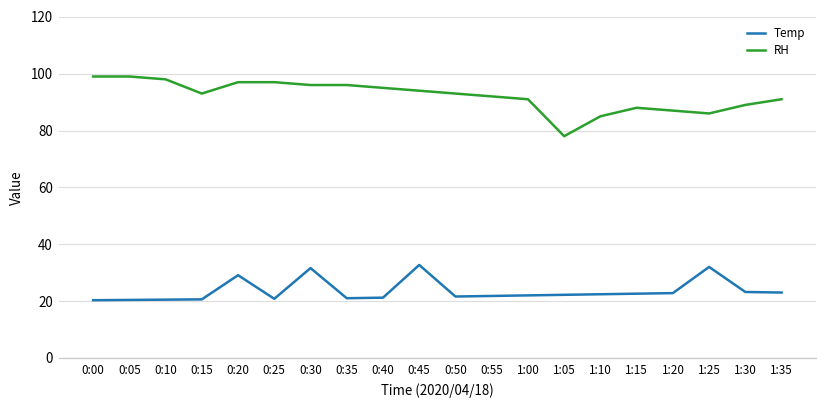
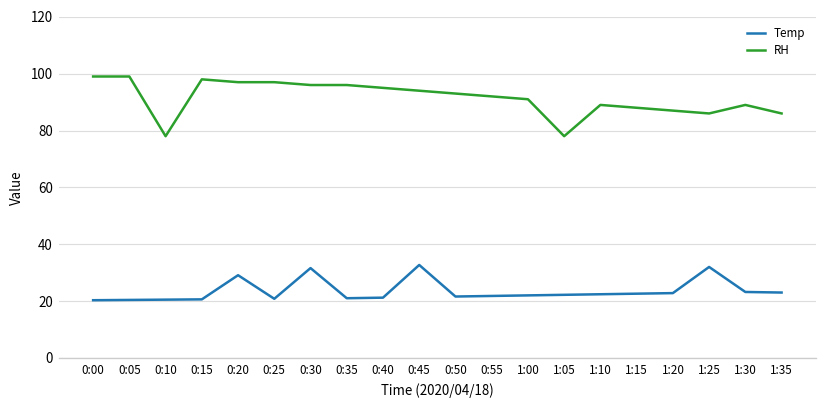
  {
    "Temp": {
      "0:00": 20,
      "0:05": 20,
      "0:10": 21,
      "0:15": 21,
      "0:20": 29,
      "0:25": 21,
      "0:30": 32,
      "0:35": 21,
      "0:40": 21,
      "0:45": 33,
      "0:50": 22,
      "0:55": 22,
      "1:00": 22,
      "1:05": 22,
      "1:10": 22,
      "1:15": 23,
      "1:20": 23,
      "1:25": 32,
      "1:30": 23,
      "1:35": 23
    },
    "RH": {
      "0:00": 99,
      "0:05": 99,
-     "0:10": 98,
-     "0:15": 93,
+     "0:10": 78,
+     "0:15": 98,
      "0:20": 97,
      "0:25": 97,
      "0:30": 96,
      "0:35": 96,
      "0:40": 95,
      "0:45": 94,
      "0:50": 93,
      "0:55": 92,
      "1:00": 91,
      "1:05": 78,
-     "1:10": 85,
+     "1:10": 89,
      "1:15": 88,
      "1:20": 87,
      "1:25": 86,
      "1:30": 89,
-     "1:35": 91
+     "1:35": 86
    }
  }
